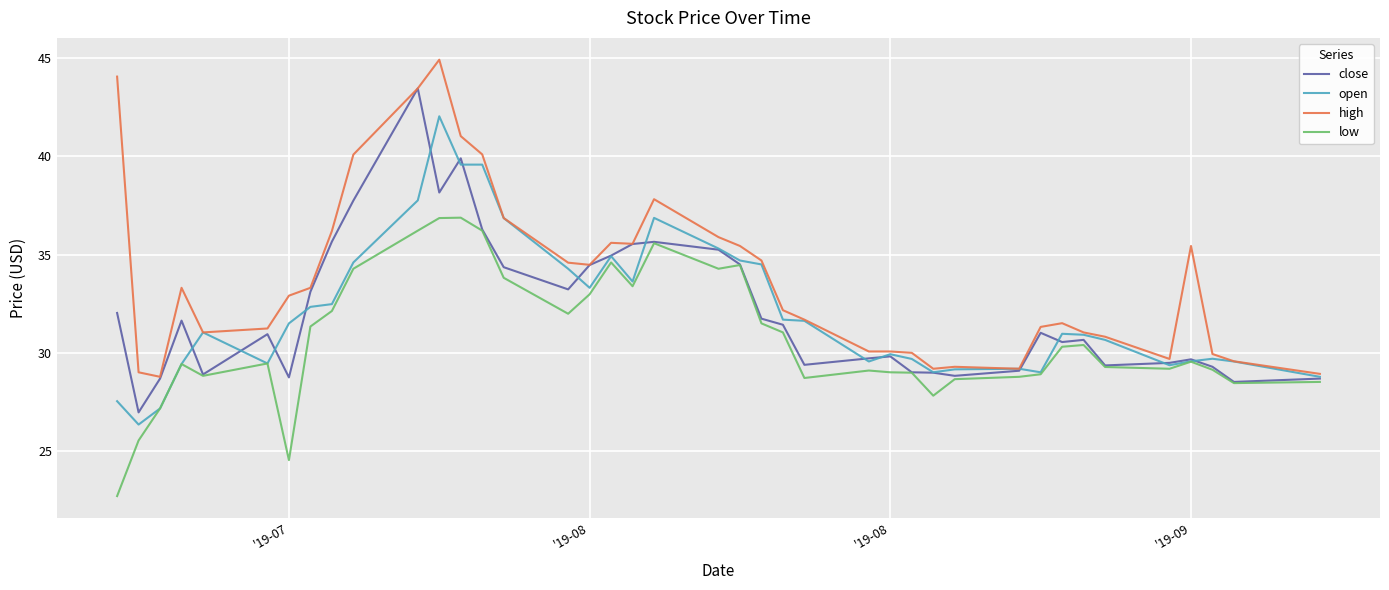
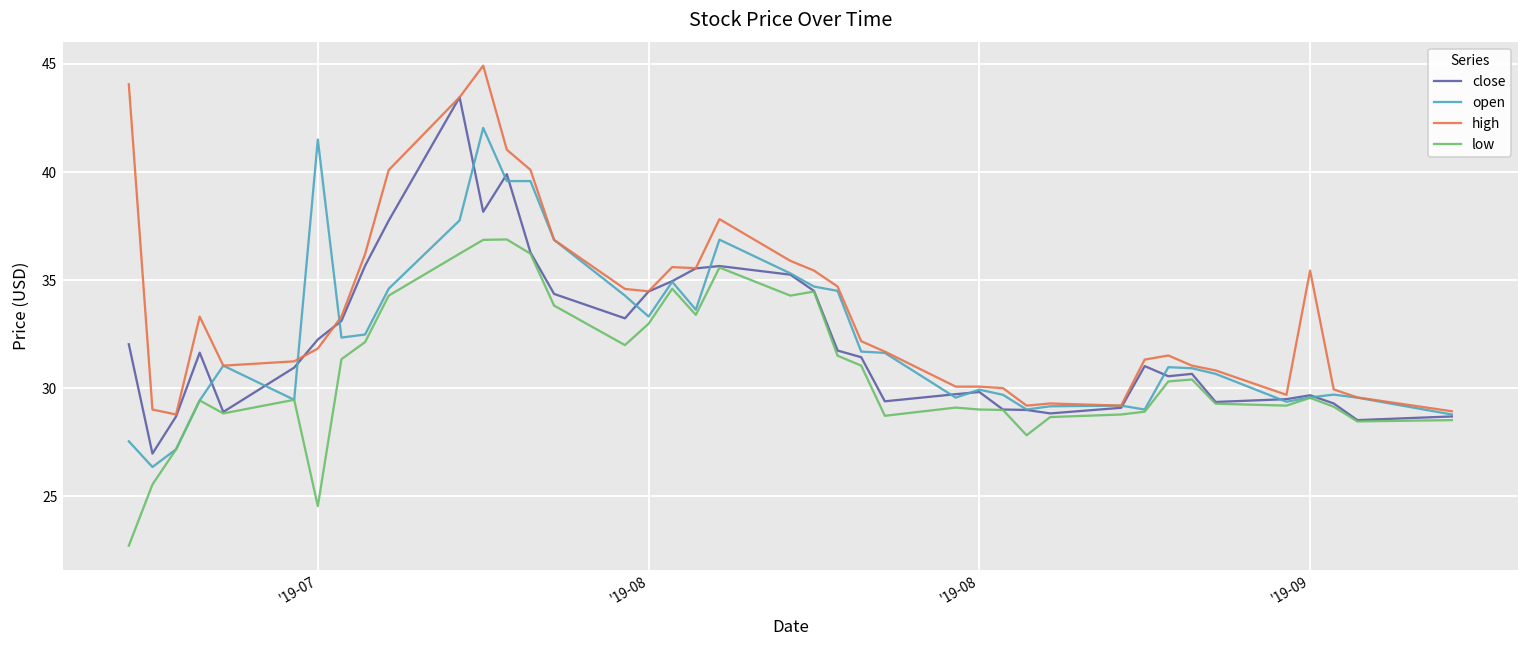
  {
    "close": {
-     "'19-07": 28.8
+     "'19-07": 32.3
    },
    "open": {
-     "'19-07": 31.5
+     "'19-07": 41.5
    },
    "high": {
-     "'19-07": 32.9,
+     "'19-07": 31.8,
      "'19-09": 35.4
    },
    "low": {
      "'19-07": 24.5
    }
  }
